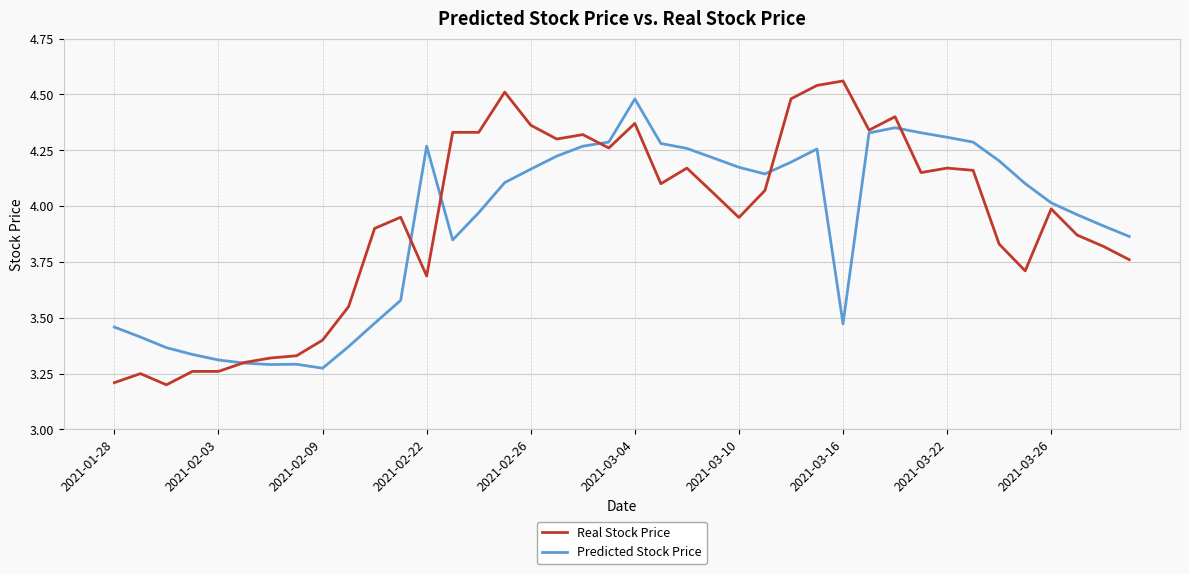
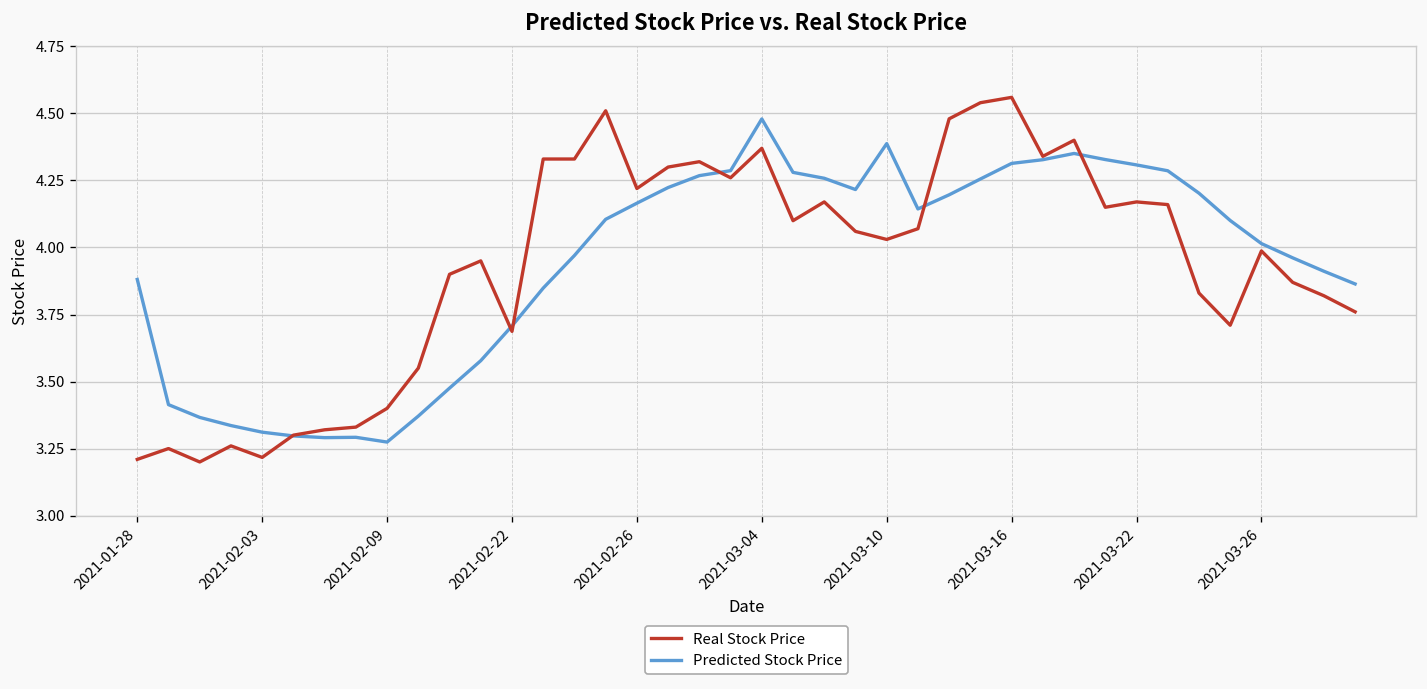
  {
    "Real Stock Price": {
      "2021-01-28": 3.21,
-     "2021-02-03": 3.26,
+     "2021-02-03": 3.22,
      "2021-02-09": 3.40,
      "2021-02-22": 3.69,
-     "2021-02-26": 4.36,
+     "2021-02-26": 4.22,
      "2021-03-04": 4.37,
-     "2021-03-10": 3.95,
+     "2021-03-10": 4.03,
      "2021-03-16": 4.56,
      "2021-03-22": 4.17,
      "2021-03-26": 3.99
    },
    "Predicted Stock Price": {
-     "2021-01-28": 3.46,
+     "2021-01-28": 3.88,
      "2021-02-03": 3.31,
      "2021-02-09": 3.27,
-     "2021-02-22": 4.27,
+     "2021-02-22": 3.71,
      "2021-02-26": 4.17,
      "2021-03-04": 4.48,
-     "2021-03-10": 4.17,
-     "2021-03-16": 3.47,
+     "2021-03-10": 4.39,
+     "2021-03-16": 4.31,
      "2021-03-22": 4.31,
      "2021-03-26": 4.01
    }
  }
